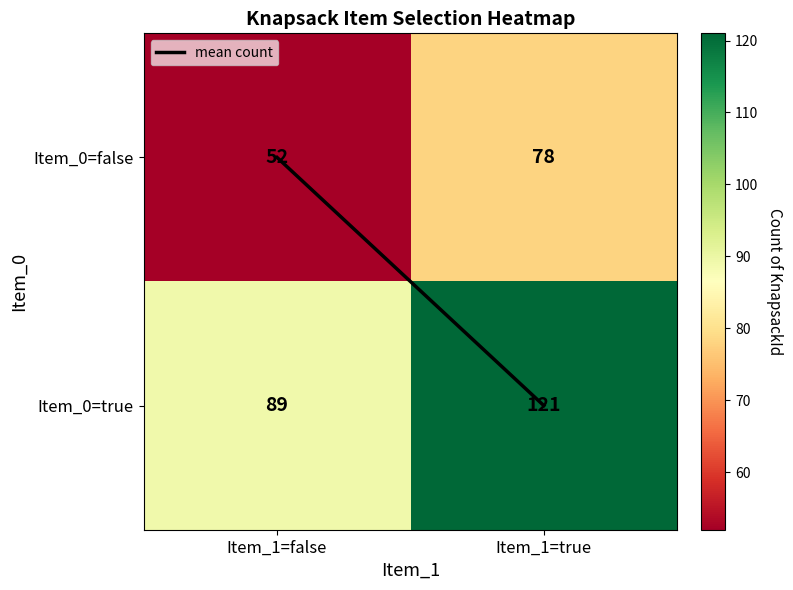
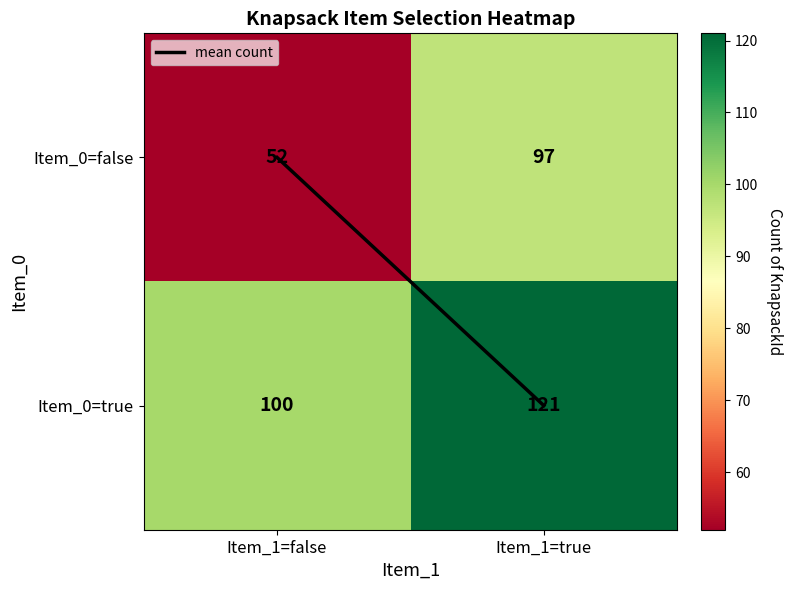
  {
    "Item_0=false": {
-     "Item_1=true": 78
+     "Item_1=true": 97
    },
    "Item_0=true": {
-     "Item_1=false": 89
+     "Item_1=false": 100
    }
  }
